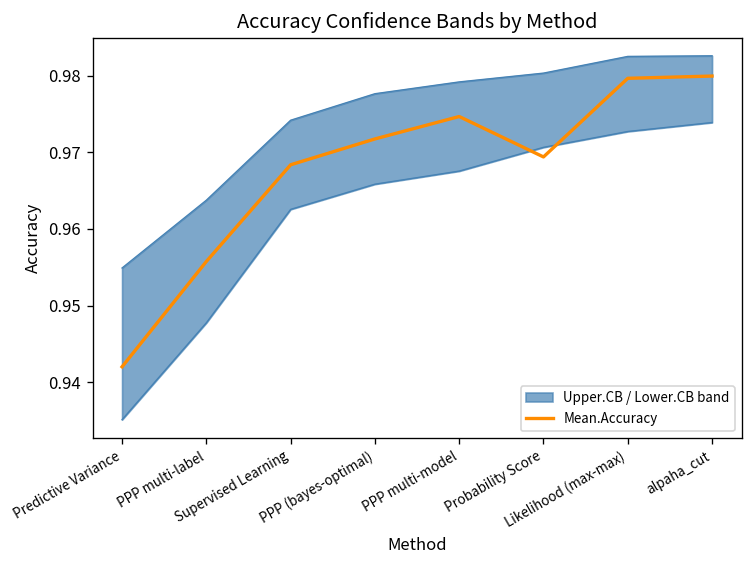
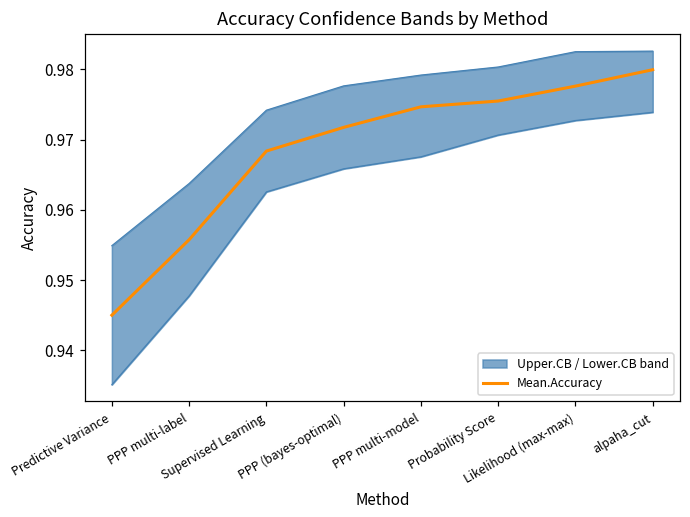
  {
    "Mean.Accuracy": {
-     "Predictive Variance": 0.942,
+     "Predictive Variance": 0.945,
      "PPP multi-label": 0.956,
      "Supervised Learning": 0.968,
      "PPP (bayes-optimal)": 0.972,
      "PPP multi-model": 0.975,
-     "Probability Score": 0.969,
-     "Likelihood (max-max)": 0.980,
+     "Probability Score": 0.976,
+     "Likelihood (max-max)": 0.978,
      "alpaha_cut": 0.980
    }
  }
